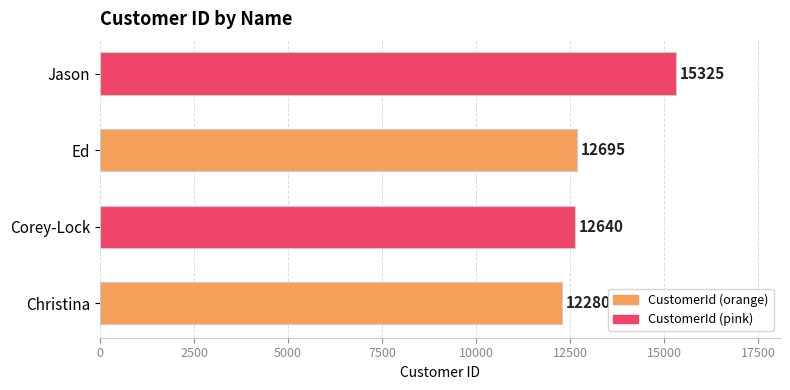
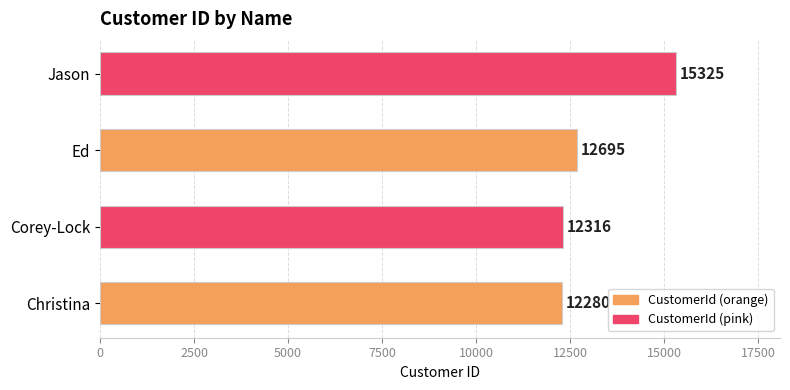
  {
    "Jason": 15325,
    "Ed": 12695,
-   "Corey-Lock": 12640
+   "Corey-Lock": 12316
  }
